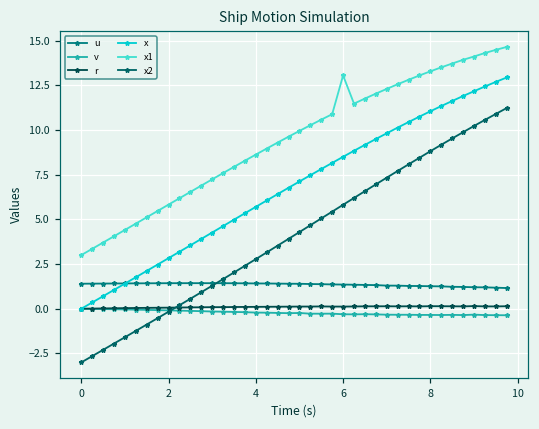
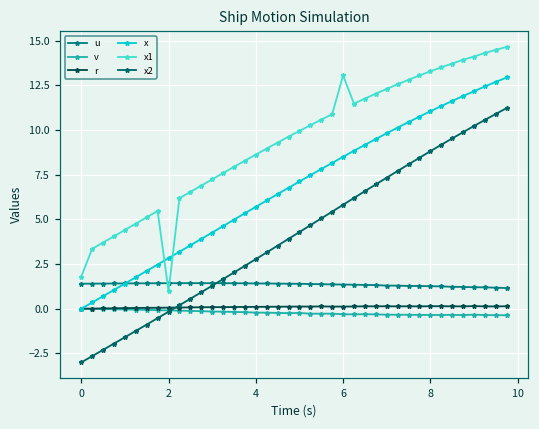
  {
    "x1": {
-     "0": 3.0,
-     "2": 5.8,
+     "0": 1.8,
+     "2": 1.0,
      "4": 8.6,
      "6": 13.0,
      "8": 13.3
    }
  }
